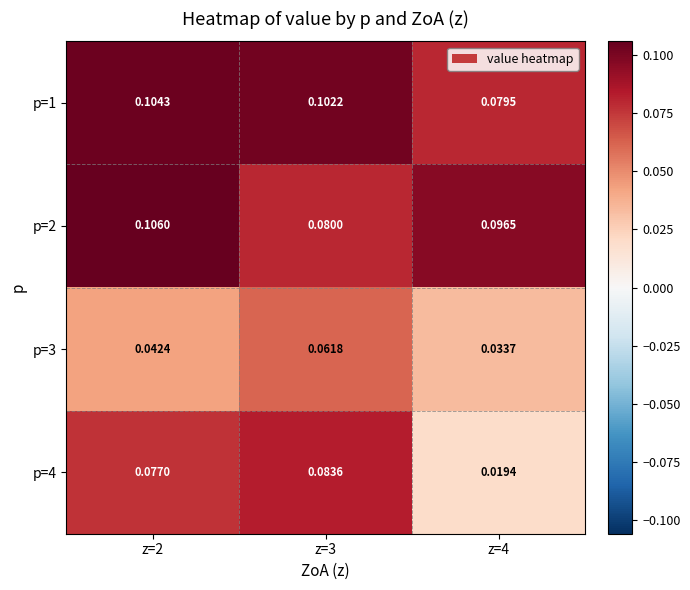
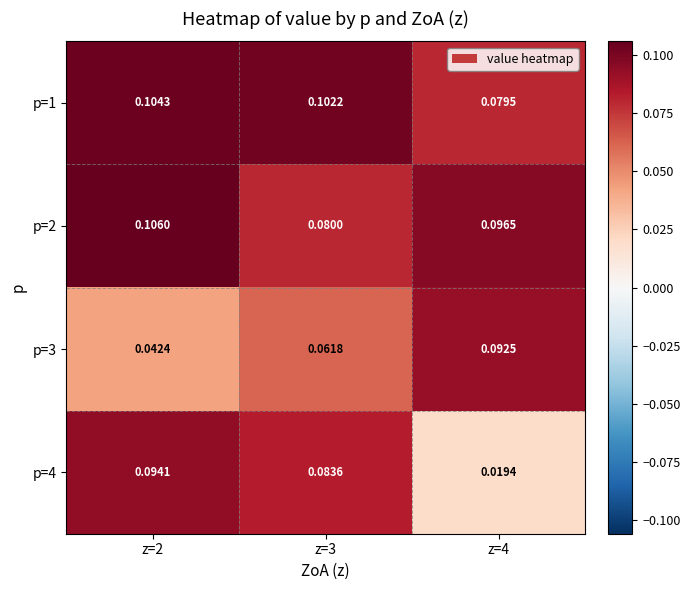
  {
    "p=1": {
      "z=2": 0.1043,
      "z=3": 0.1022,
      "z=4": 0.0795
    },
    "p=2": {
      "z=2": 0.1060,
      "z=3": 0.0800,
      "z=4": 0.0965
    },
    "p=3": {
      "z=2": 0.0424,
      "z=3": 0.0618,
-     "z=4": 0.0337
+     "z=4": 0.0925
    },
    "p=4": {
-     "z=2": 0.0770,
+     "z=2": 0.0941,
      "z=3": 0.0836,
      "z=4": 0.0194
    }
  }
